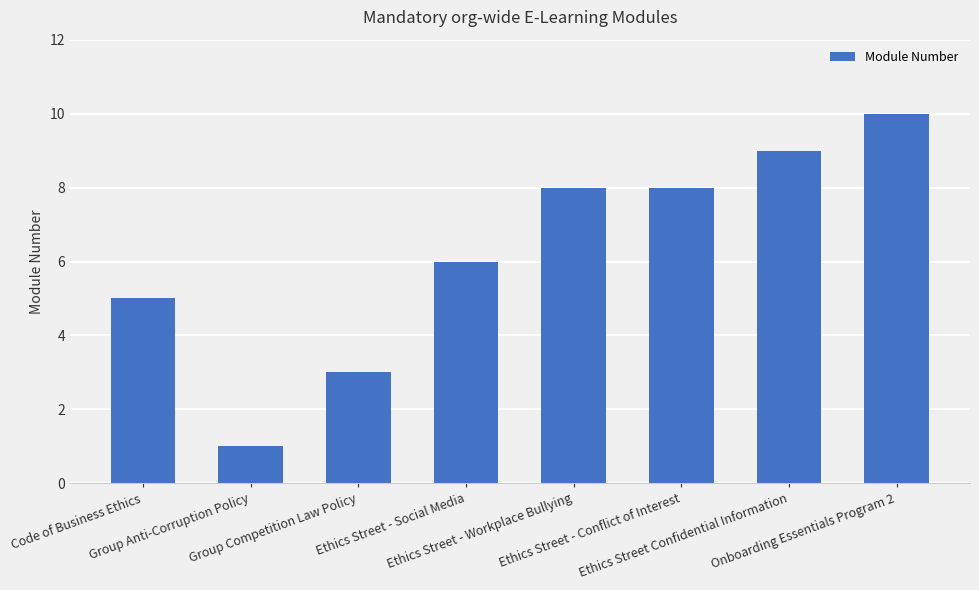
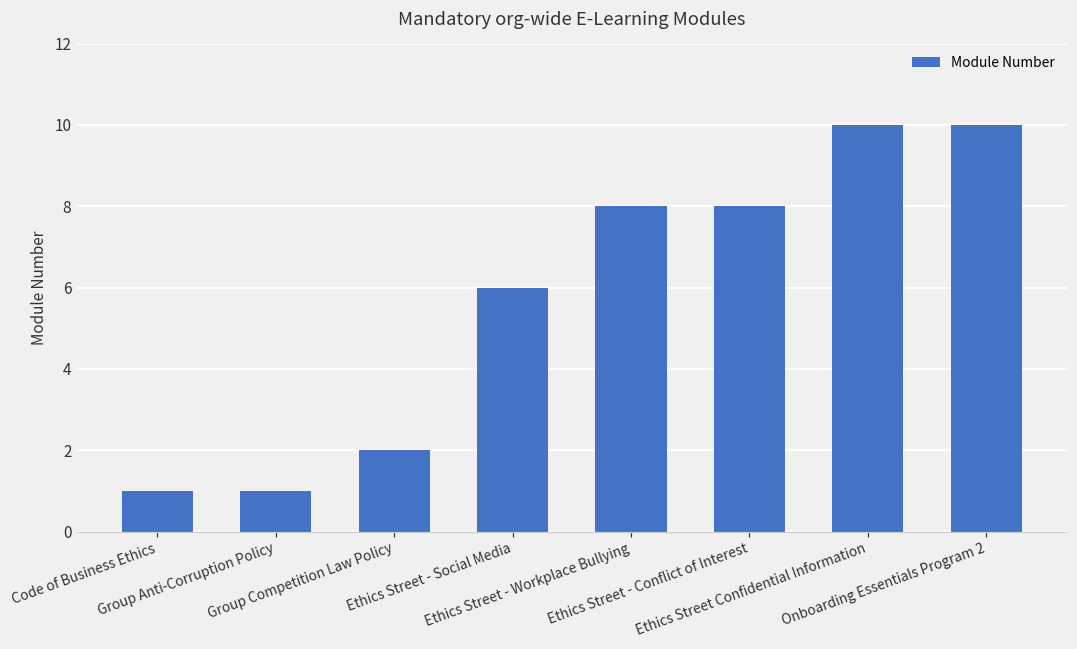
  {
-   "Code of Business Ethics": 5,
+   "Code of Business Ethics": 1,
    "Group Anti-Corruption Policy": 1,
-   "Group Competition Law Policy": 3,
+   "Group Competition Law Policy": 2,
    "Ethics Street - Social Media": 6,
    "Ethics Street - Workplace Bullying": 8,
    "Ethics Street - Conflict of Interest": 8,
-   "Ethics Street Confidential Information": 9,
+   "Ethics Street Confidential Information": 10,
    "Onboarding Essentials Program 2": 10
  }
